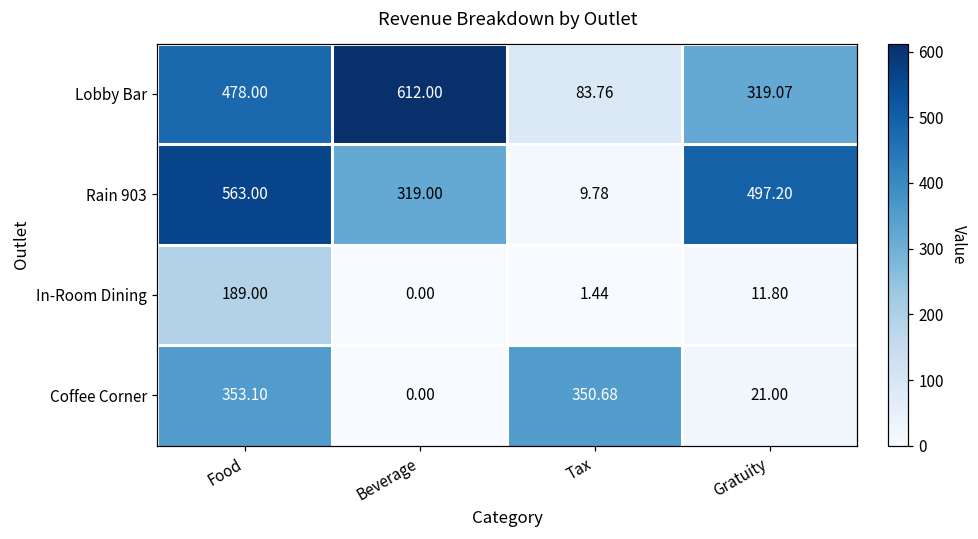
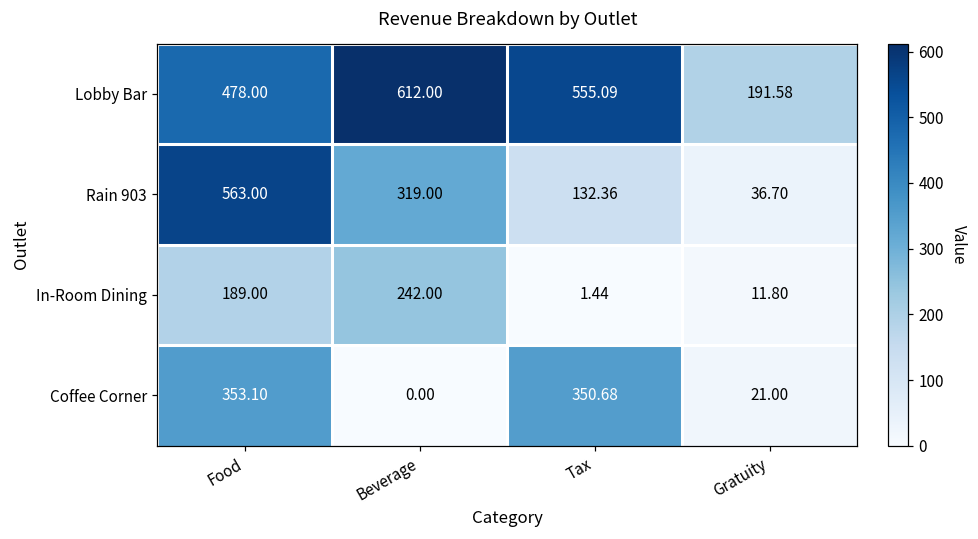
  {
    "Lobby Bar": {
      "Food": 478.00,
      "Beverage": 612.00,
-     "Tax": 83.76,
-     "Gratuity": 319.07
+     "Tax": 555.09,
+     "Gratuity": 191.58
    },
    "Rain 903": {
      "Food": 563.00,
      "Beverage": 319.00,
-     "Tax": 9.78,
-     "Gratuity": 497.20
+     "Tax": 132.36,
+     "Gratuity": 36.70
    },
    "In-Room Dining": {
      "Food": 189.00,
-     "Beverage": 0.00,
+     "Beverage": 242.00,
      "Tax": 1.44,
      "Gratuity": 11.80
    },
    "Coffee Corner": {
      "Food": 353.10,
      "Beverage": 0.00,
      "Tax": 350.68,
      "Gratuity": 21.00
    }
  }
